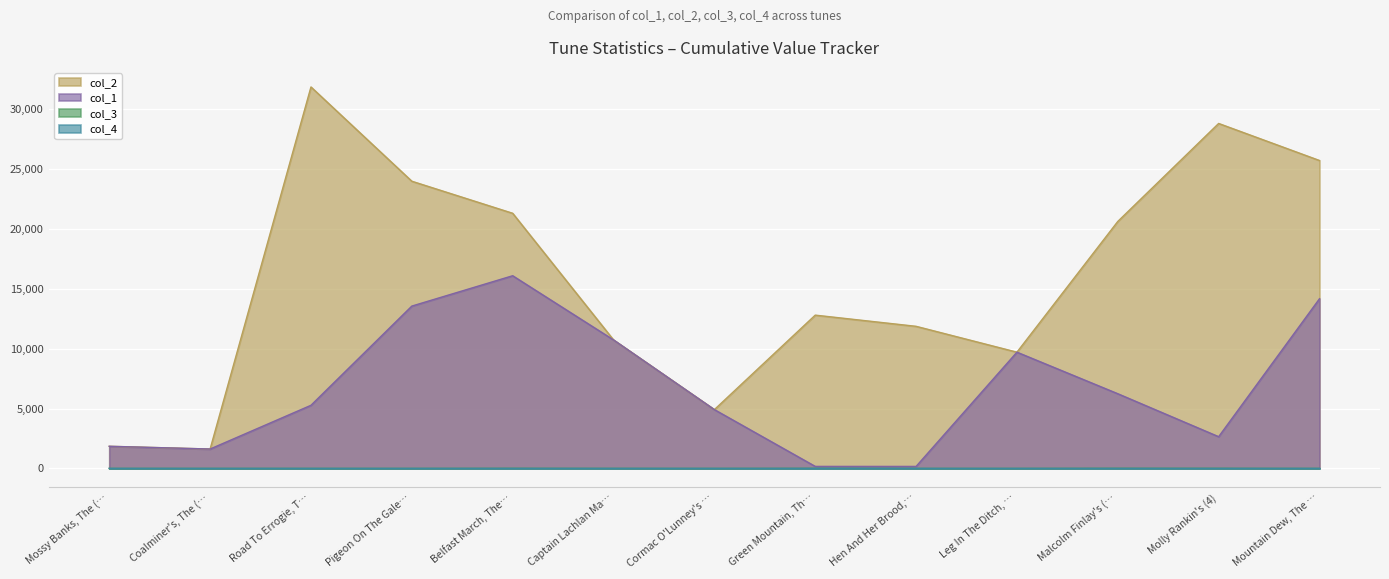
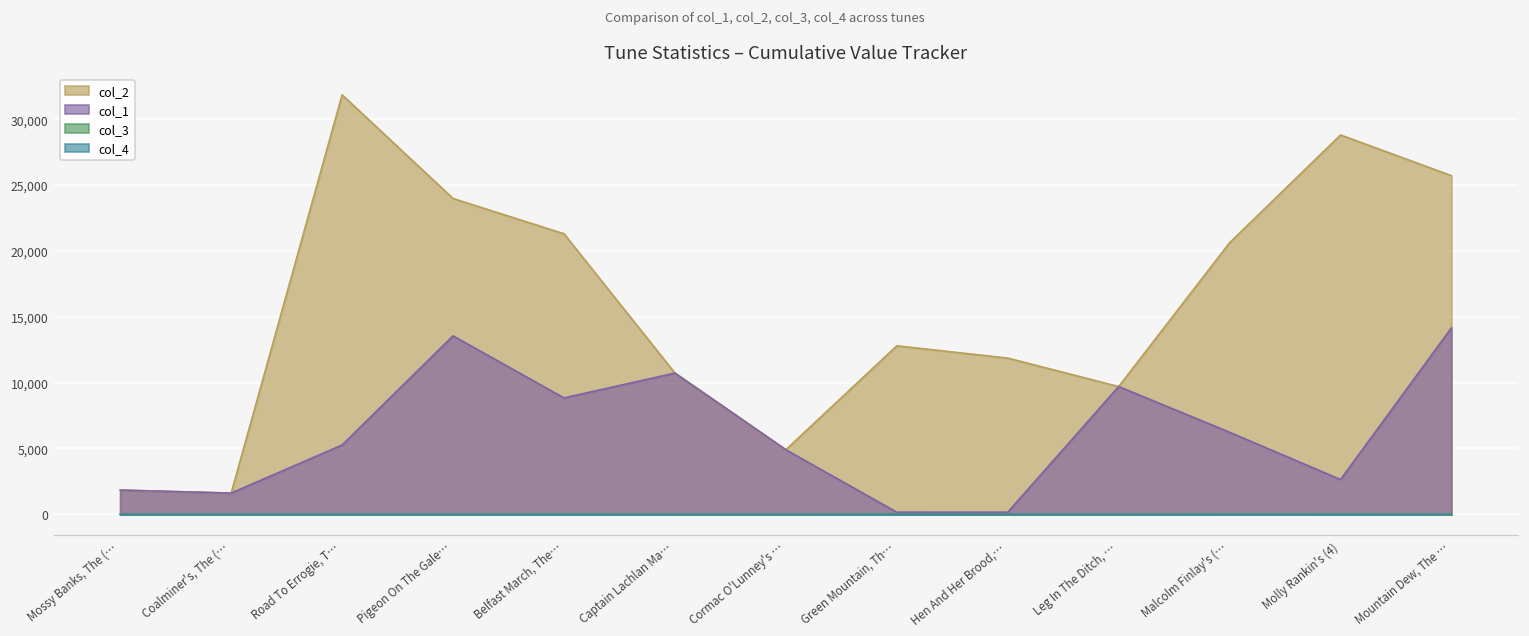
  {
    "col_2": {
      "Road To Errogie, T…": "31,900",
      "Pigeon On The Gale…": "24,000",
      "Belfast March, The…": "21,300",
      "Green Mountain, Th…": "12,800",
      "Hen And Her Brood,…": "11,900",
      "Malcolm Finlay's (…": "20,600",
      "Molly Rankin's (4)": "28,800",
      "Mountain Dew, The …": "25,700"
    },
    "col_1": {
      "Road To Errogie, T…": "5,300",
      "Pigeon On The Gale…": "13,600",
-     "Belfast March, The…": "16,100",
+     "Belfast March, The…": "8,800",
      "Malcolm Finlay's (…": "6,200",
      "Molly Rankin's (4)": "2,600",
      "Mountain Dew, The …": "14,200"
    },
    "col_4": {
      "Mossy Banks, The (…": "0",
      "Coalminer's, The (…": "0",
      "Road To Errogie, T…": "0",
      "Pigeon On The Gale…": "0",
      "Belfast March, The…": "0",
      "Captain Lachlan Ma…": "0",
      "Cormac O'Lunney's …": "0",
      "Leg In The Ditch, …": "0",
      "Malcolm Finlay's (…": "0",
      "Molly Rankin's (4)": "0",
      "Mountain Dew, The …": "0"
    }
  }
